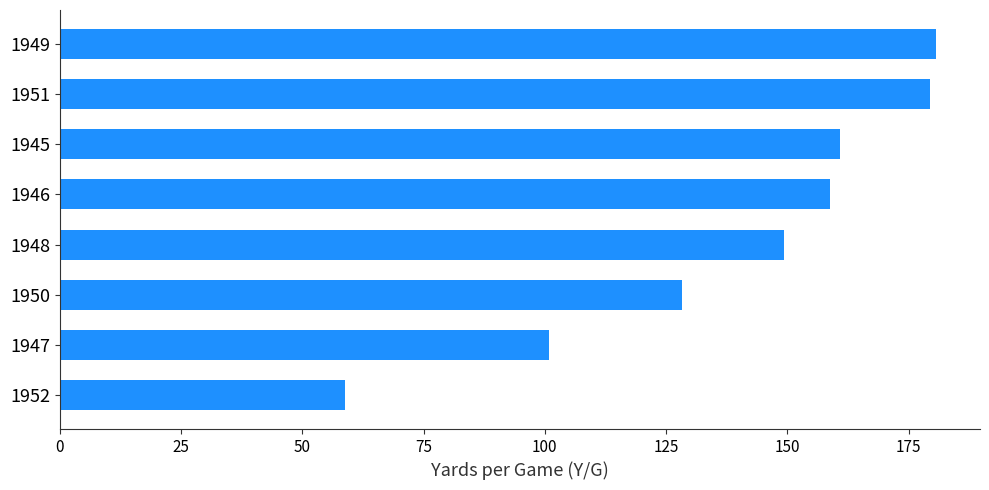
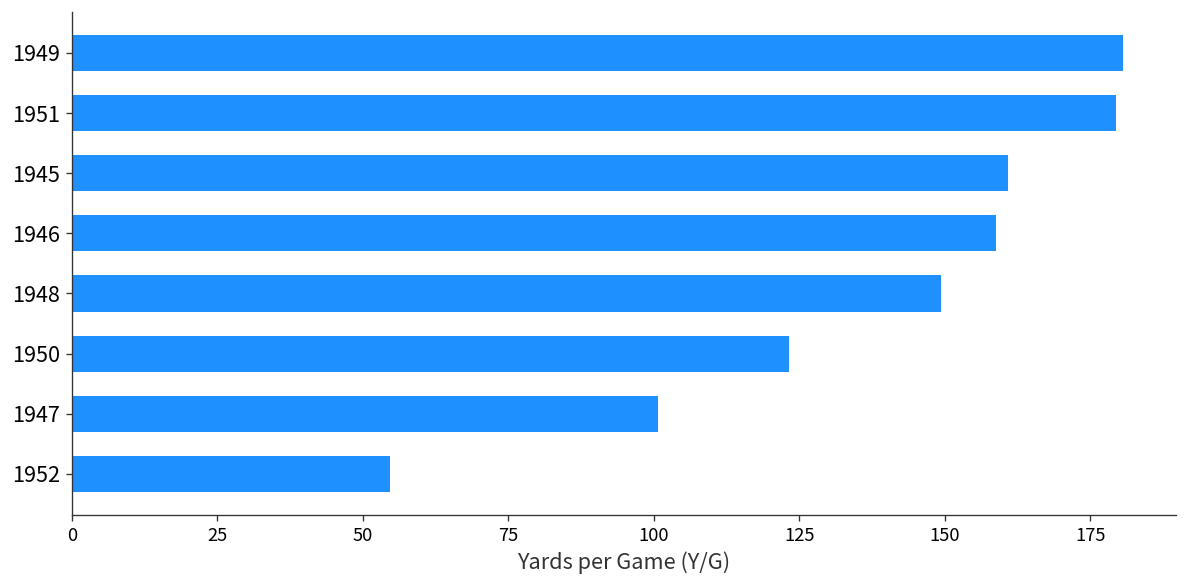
  {
    "1949": 181,
    "1951": 179,
    "1945": 161,
    "1946": 159,
    "1948": 149,
-   "1950": 128,
+   "1950": 123,
    "1947": 101,
-   "1952": 59
+   "1952": 55
  }
